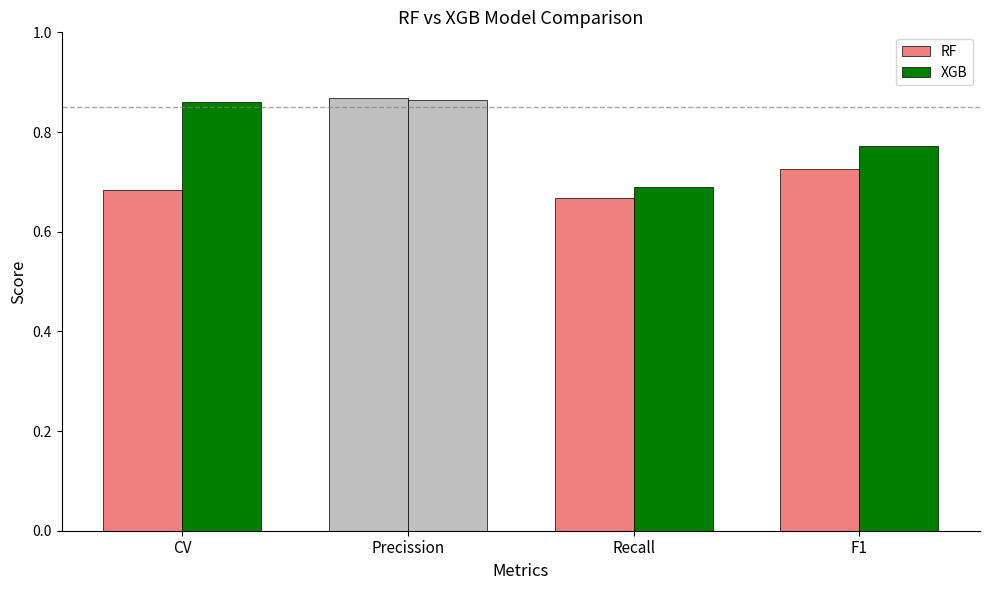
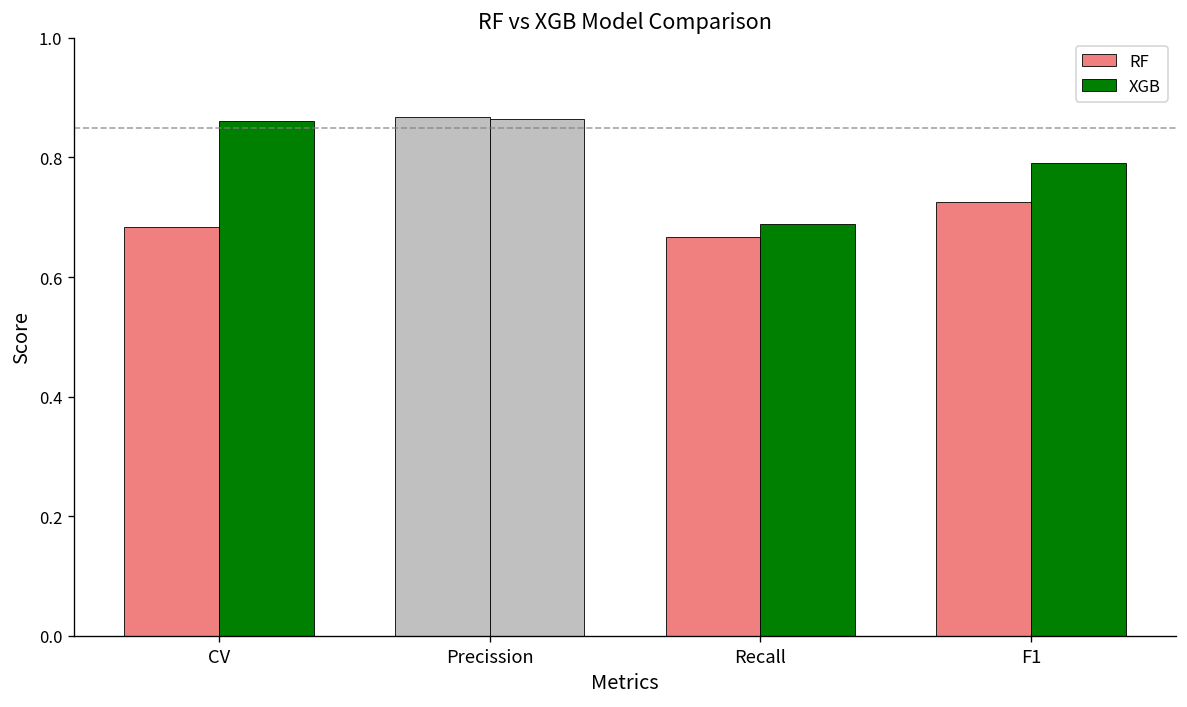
  {
    "RF": {
      "CV": 0.68,
      "Precission": 0.87,
      "Recall": 0.67,
      "F1": 0.73
    },
    "XGB": {
      "CV": 0.86,
      "Precission": 0.86,
      "Recall": 0.69,
-     "F1": 0.77
+     "F1": 0.79
    }
  }
